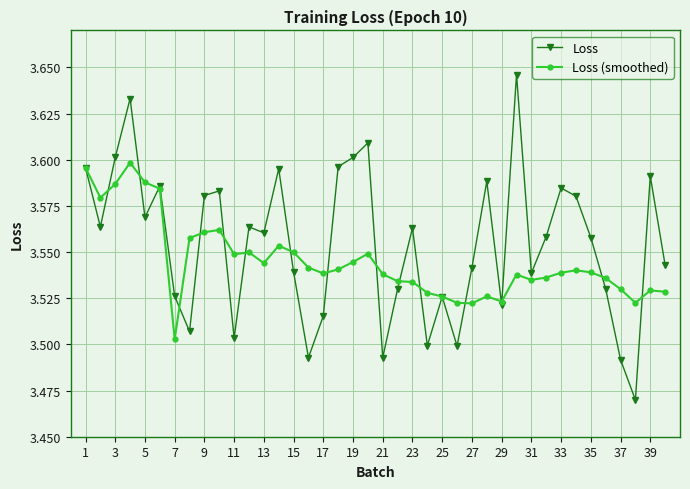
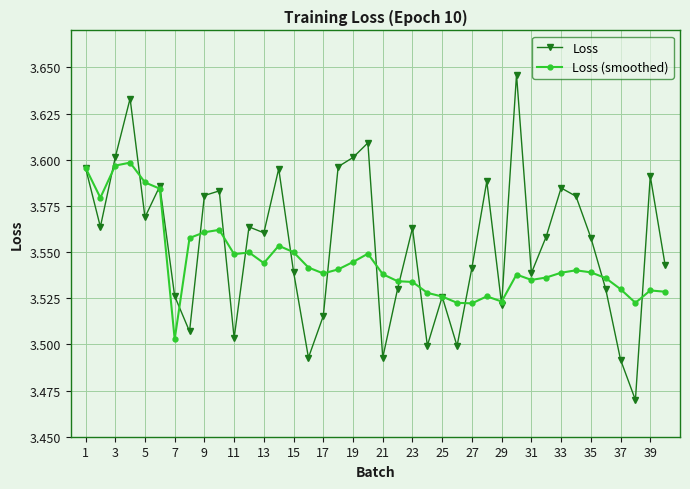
  {
    "Loss": {
      "3": 3.601,
      "5": 3.569,
      "7": 3.526,
      "9": 3.581,
      "11": 3.503,
      "13": 3.560,
      "15": 3.539,
      "17": 3.515,
      "19": 3.601,
      "21": 3.493,
      "23": 3.563,
      "27": 3.542,
      "29": 3.522,
      "31": 3.539,
      "33": 3.585,
      "35": 3.558,
      "37": 3.492,
      "39": 3.591
    },
    "Loss (smoothed)": {
-     "3": 3.587,
+     "3": 3.597,
      "5": 3.588,
      "7": 3.503,
      "9": 3.561,
      "11": 3.549,
      "13": 3.544,
      "15": 3.550,
      "17": 3.538,
      "19": 3.545,
      "21": 3.538,
      "23": 3.534,
      "27": 3.522,
      "29": 3.523,
      "31": 3.535,
      "33": 3.539,
      "35": 3.539,
      "37": 3.530,
      "39": 3.529
    }
  }
